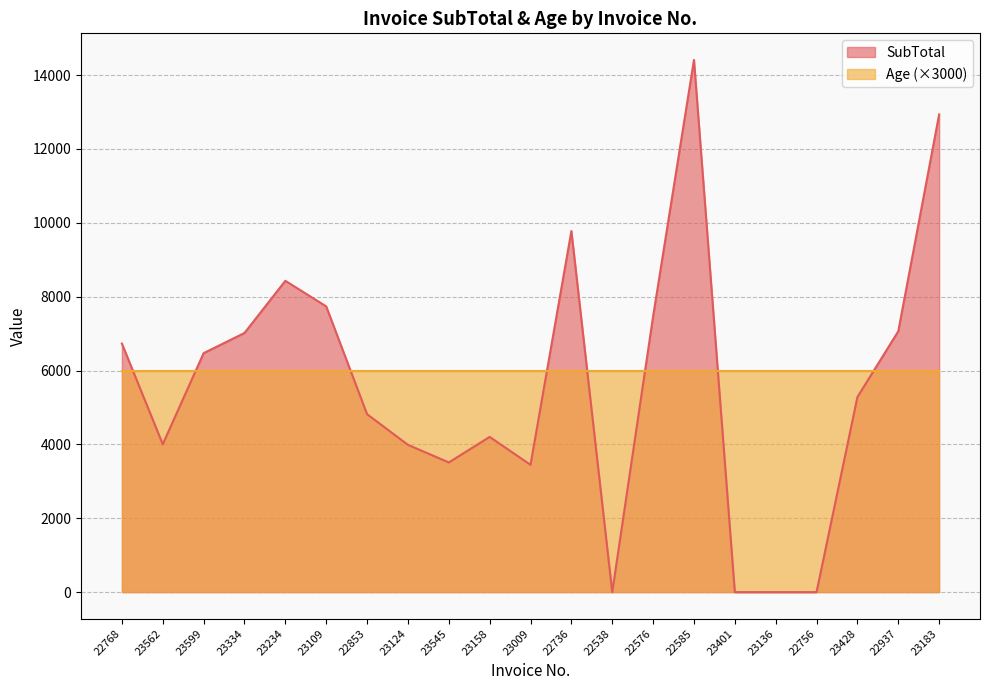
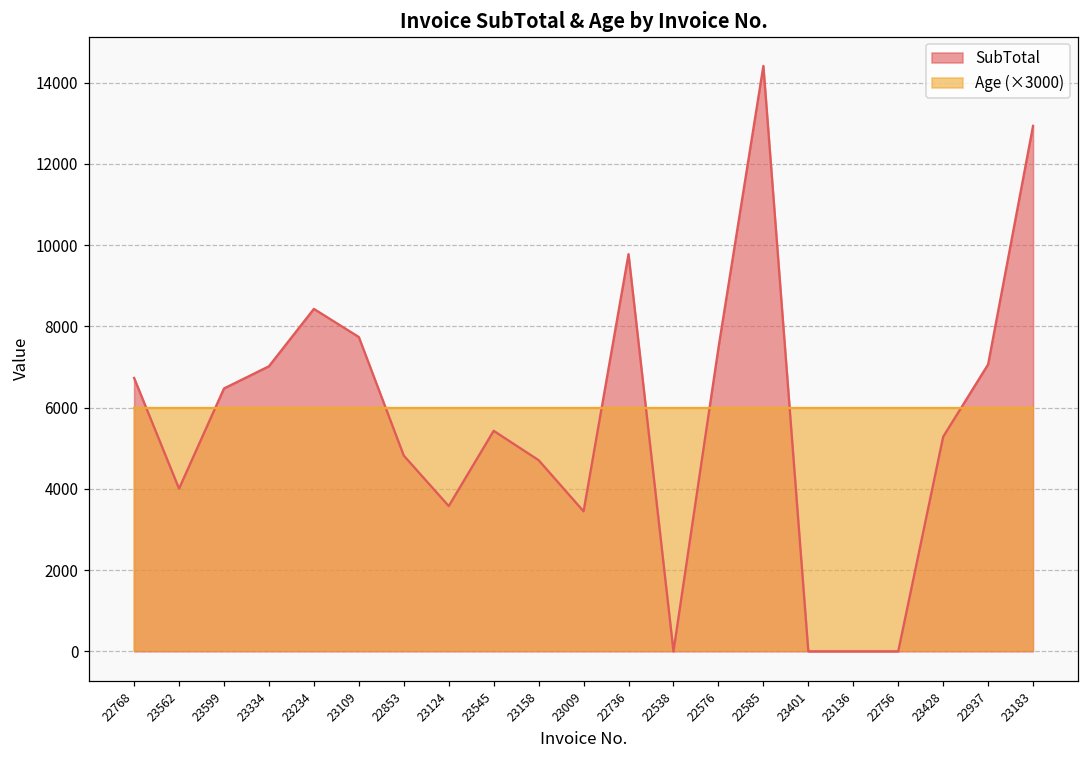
  {
    "SubTotal": {
      "22768": 6700,
      "23562": 4000,
      "23599": 6500,
      "23334": 7000,
      "23234": 8400,
      "23109": 7700,
      "22853": 4800,
-     "23124": 4000,
-     "23545": 3500,
-     "23158": 4200,
+     "23124": 3600,
+     "23545": 5400,
+     "23158": 4700,
      "23009": 3400,
      "22736": 9800,
      "22538": 0,
      "22576": 7500,
      "22585": 14400,
      "23401": 0,
      "23136": 0,
      "22756": 0,
      "23428": 5300,
      "22937": 7100,
      "23183": 12900
    },
    "Age (×3000)": {
      "22768": 6000,
      "23562": 6000,
      "23599": 6000,
      "23334": 6000,
      "23234": 6000,
      "23109": 6000,
      "22853": 6000,
      "23124": 6000,
      "23545": 6000,
      "23158": 6000,
      "23009": 6000,
      "22736": 6000,
      "22538": 6000,
      "22576": 6000,
      "22585": 6000,
      "23401": 6000,
      "23136": 6000,
      "22756": 6000,
      "23428": 6000,
      "22937": 6000,
      "23183": 6000
    }
  }
